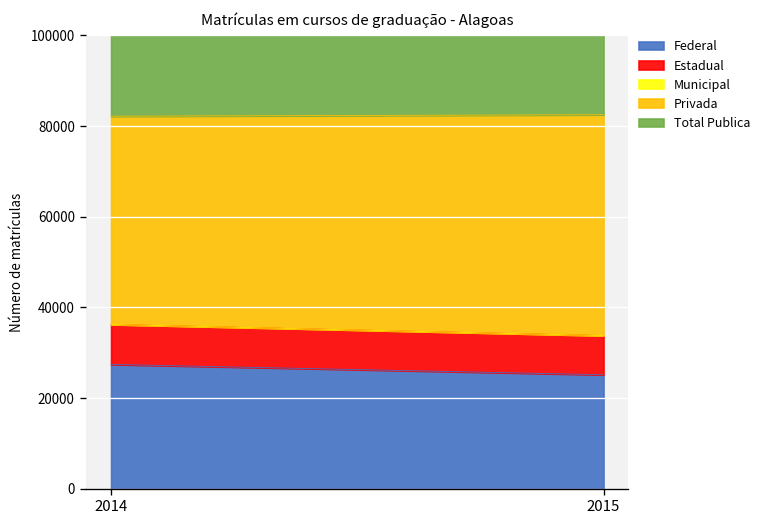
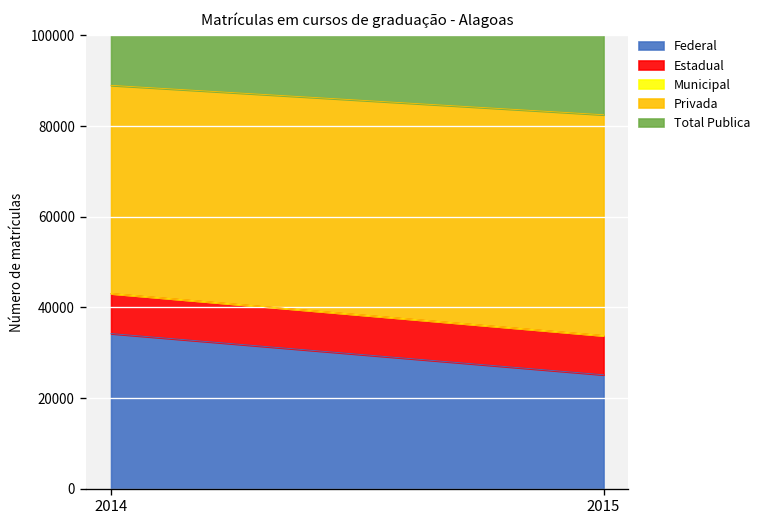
  {
    "Federal": {
-     "2014": 27000,
+     "2014": 34000,
      "2015": 25000
    },
    "Municipal": {
      "2015": 34000
    },
    "Privada": {
      "2014": 46000,
      "2015": 49000
    }
  }
